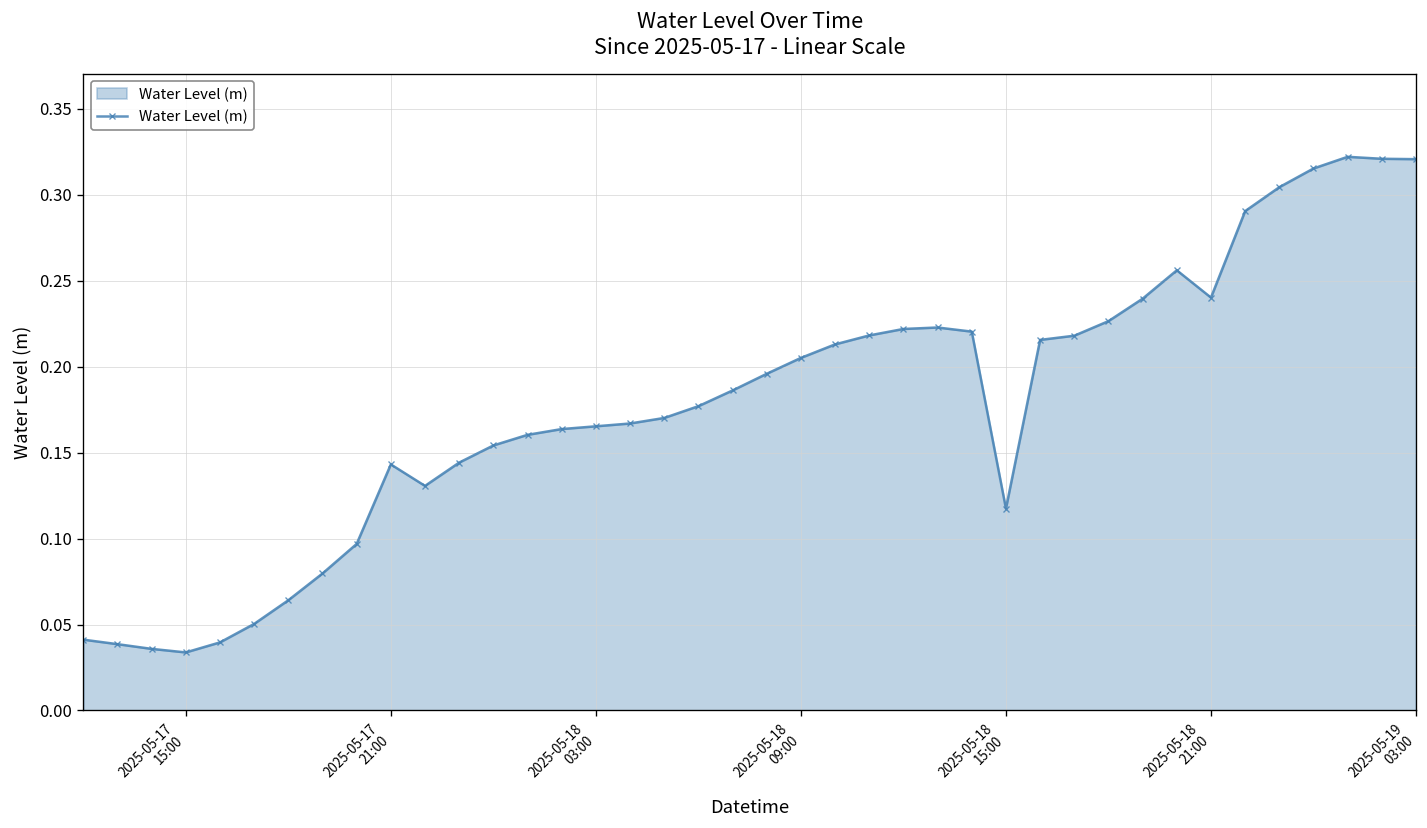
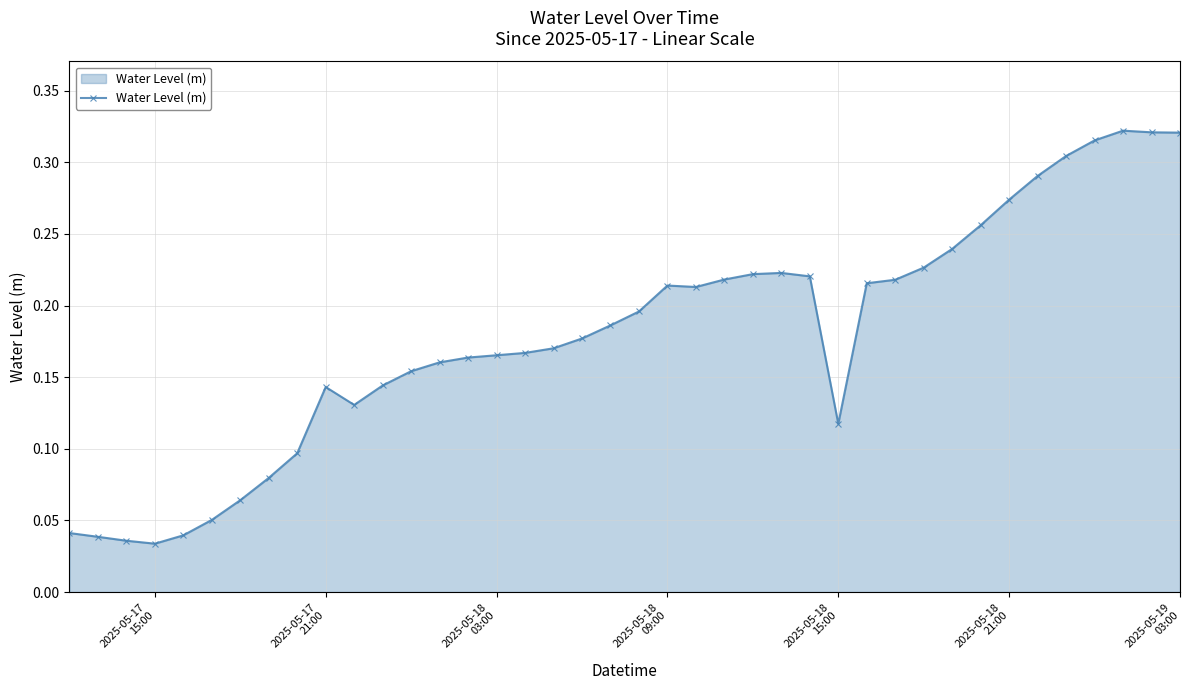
  {
    "2025-05-17 15:00": 0.034,
    "2025-05-17 21:00": 0.143,
    "2025-05-18 03:00": 0.165,
-   "2025-05-18 09:00": 0.205,
+   "2025-05-18 09:00": 0.214,
    "2025-05-18 15:00": 0.117,
-   "2025-05-18 21:00": 0.240,
+   "2025-05-18 21:00": 0.274,
    "2025-05-19 03:00": 0.321
  }
